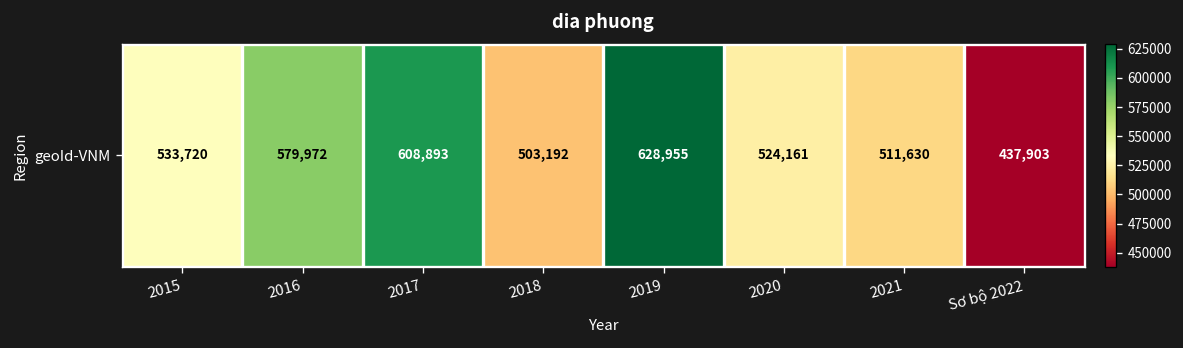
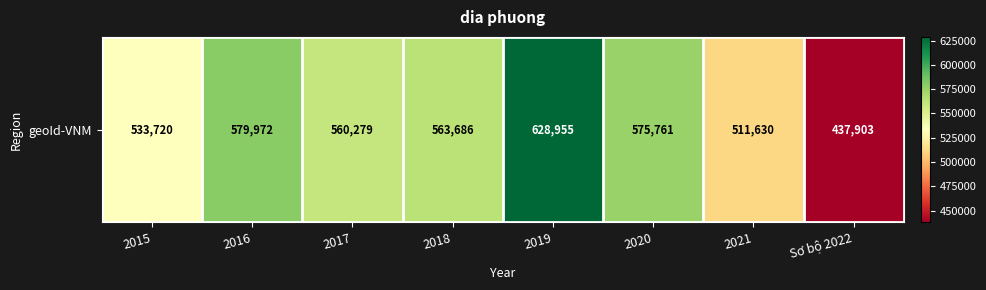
  {
    "geoId-VNM": {
      "2015": "533,720",
      "2016": "579,972",
-     "2017": "608,893",
-     "2018": "503,192",
+     "2017": "560,279",
+     "2018": "563,686",
      "2019": "628,955",
-     "2020": "524,161",
+     "2020": "575,761",
      "2021": "511,630",
      "Sơ bộ 2022": "437,903"
    }
  }
